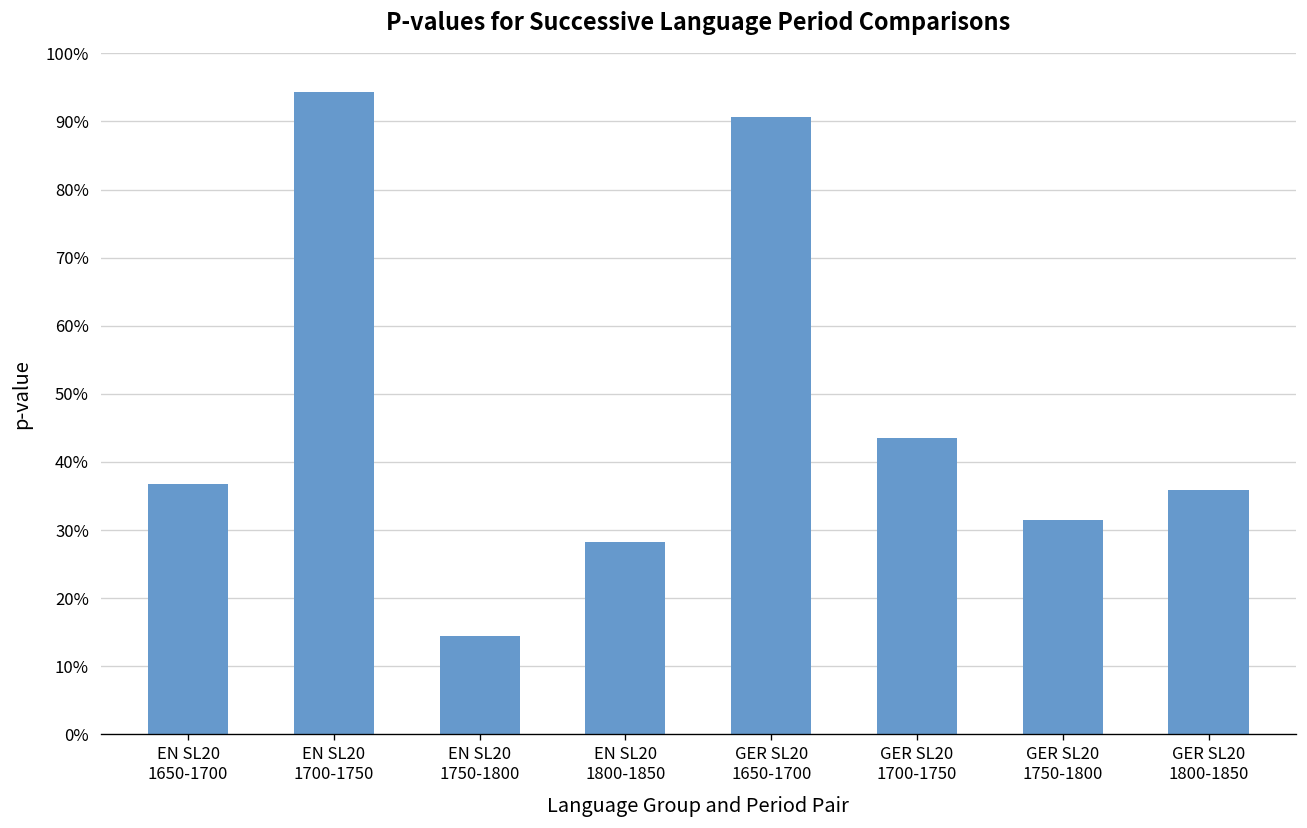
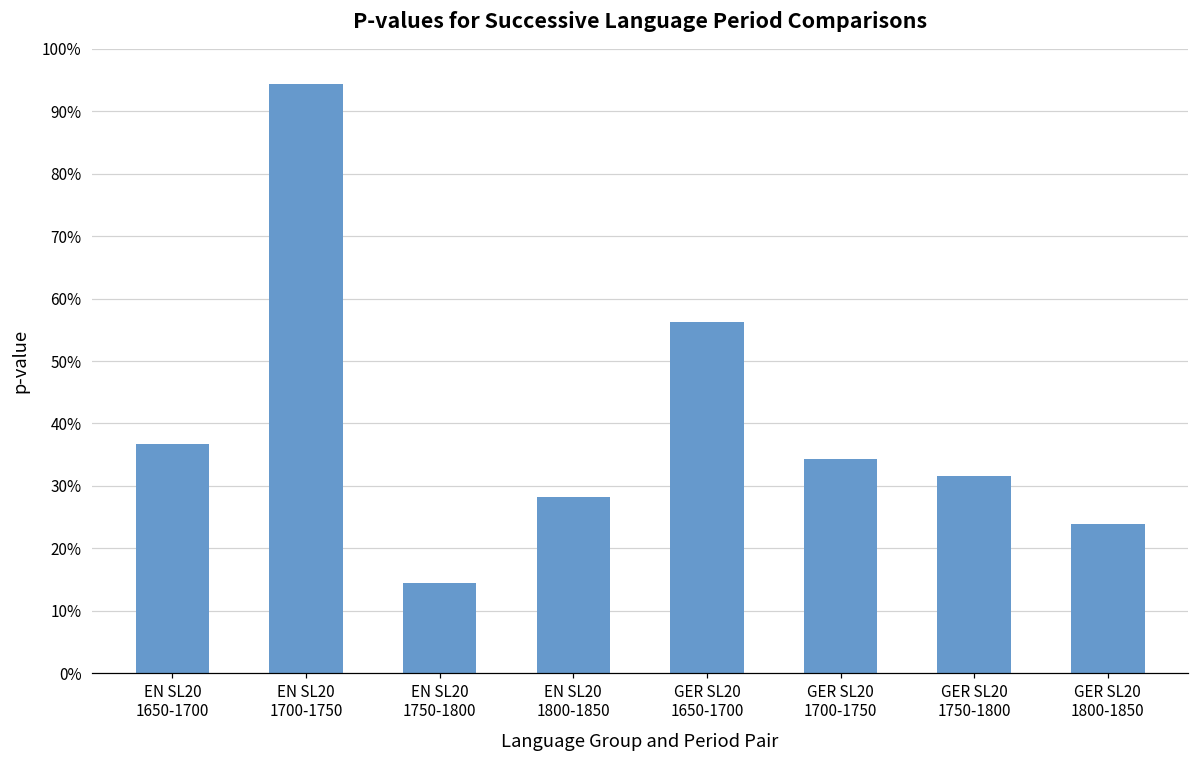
  {
    "EN SL20 1650-1700": "37%",
    "EN SL20 1700-1750": "94%",
    "EN SL20 1750-1800": "14%",
    "EN SL20 1800-1850": "28%",
-   "GER SL20 1650-1700": "91%",
-   "GER SL20 1700-1750": "44%",
+   "GER SL20 1650-1700": "56%",
+   "GER SL20 1700-1750": "34%",
    "GER SL20 1750-1800": "32%",
-   "GER SL20 1800-1850": "36%"
+   "GER SL20 1800-1850": "24%"
  }
